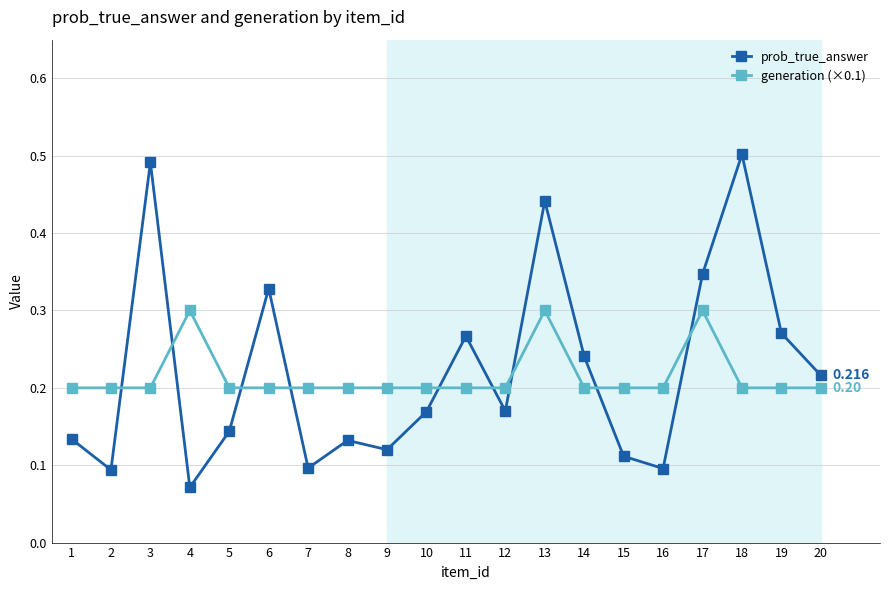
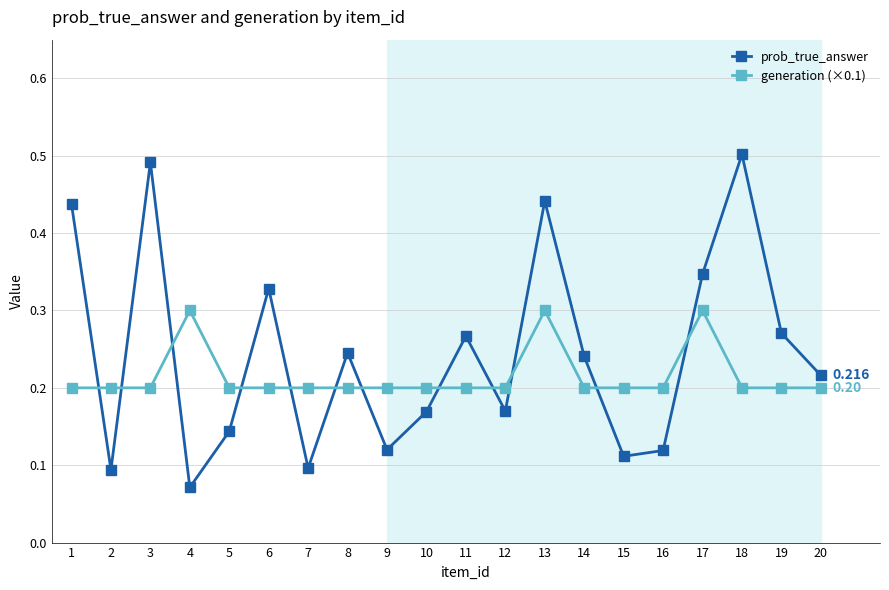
  {
    "prob_true_answer": {
-     "1": 0.13,
+     "1": 0.44,
      "2": 0.09,
      "3": 0.49,
      "4": 0.07,
      "5": 0.14,
      "6": 0.33,
      "7": 0.10,
-     "8": 0.13,
+     "8": 0.25,
      "9": 0.12,
      "10": 0.17,
      "11": 0.27,
      "12": 0.17,
      "13": 0.44,
      "14": 0.24,
      "15": 0.11,
-     "16": 0.10,
+     "16": 0.12,
      "17": 0.35,
      "18": 0.50,
      "19": 0.27
    },
    "generation (×0.1)": {
      "20": 0.20
    }
  }
